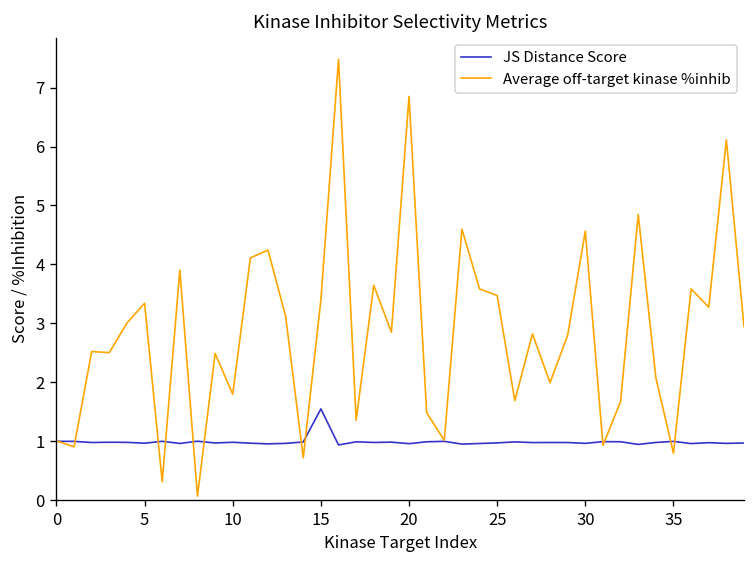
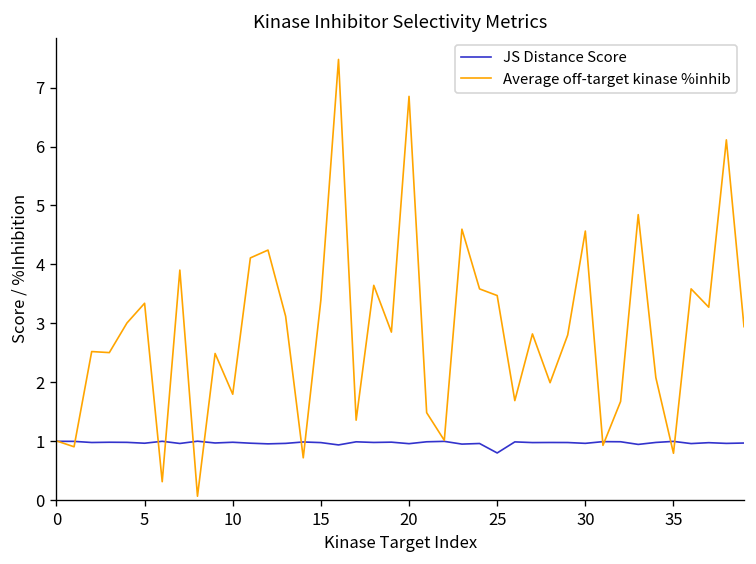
  {
    "JS Distance Score": {
      "5": 1.0,
      "10": 1.0,
-     "15": 1.5,
+     "15": 1.0,
      "20": 1.0,
-     "25": 1.0,
+     "25": 0.8,
      "30": 1.0,
      "35": 1.0
    },
    "Average off-target kinase %inhib": {
      "5": 3.3,
      "10": 1.8,
      "15": 3.4,
      "20": 6.9,
      "25": 3.5,
      "30": 4.6,
      "35": 0.8
    }
  }
